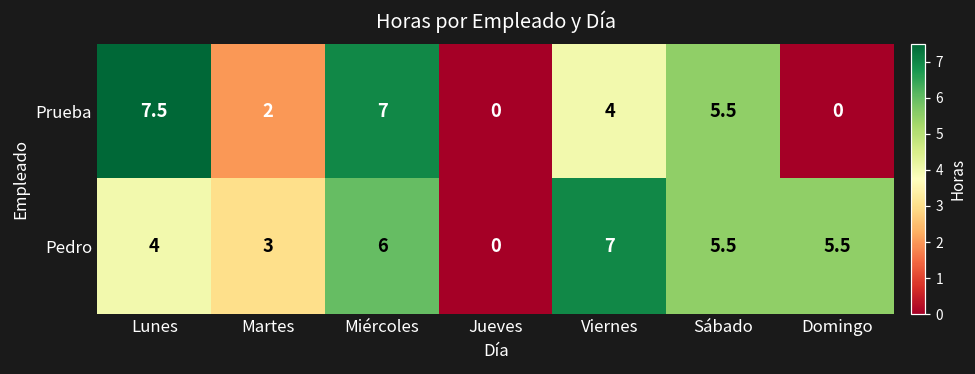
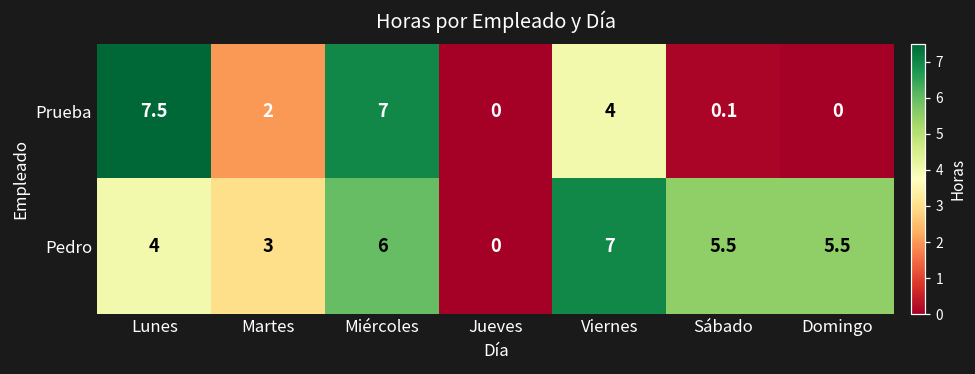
  {
    "Prueba": {
      "Lunes": 7.5,
      "Martes": 2,
      "Miércoles": 7,
      "Jueves": 0,
      "Viernes": 4,
-     "Sábado": 5.5,
+     "Sábado": 0.1,
      "Domingo": 0
    },
    "Pedro": {
      "Lunes": 4,
      "Martes": 3,
      "Miércoles": 6,
      "Jueves": 0,
      "Viernes": 7,
      "Sábado": 5.5,
      "Domingo": 5.5
    }
  }
